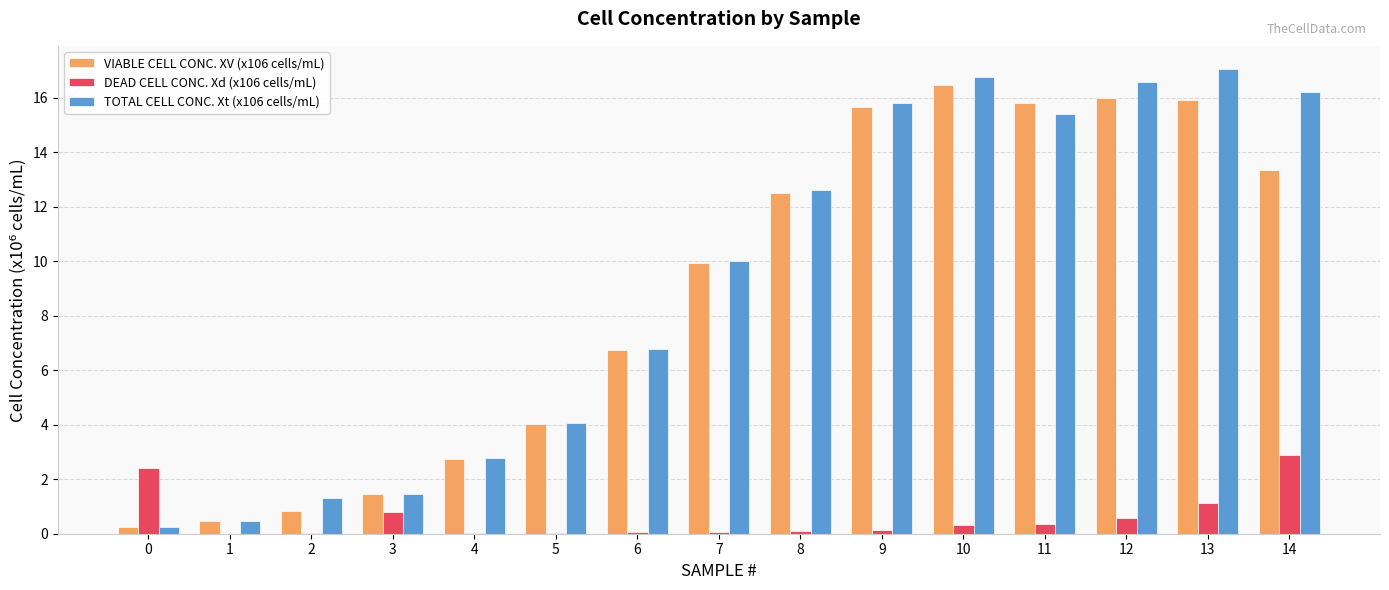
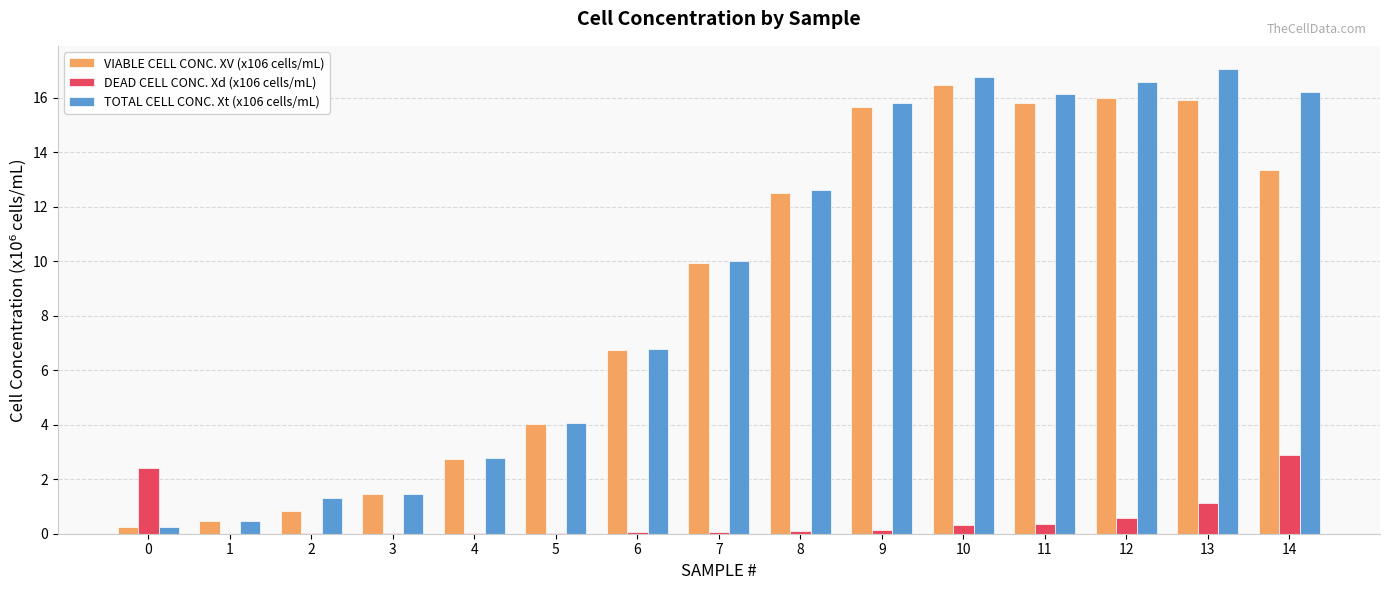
  {
    "VIABLE CELL CONC. XV (x106 cells/mL)": {
      "0": 0.3,
      "1": 0.5,
      "2": 0.8,
      "3": 1.5,
      "4": 2.7,
      "5": 4.0,
      "6": 6.7,
      "7": 9.9,
      "8": 12.5,
      "9": 15.7,
      "10": 16.5,
      "11": 15.8,
      "12": 16.0,
      "13": 15.9,
      "14": 13.3
    },
    "DEAD CELL CONC. Xd (x106 cells/mL)": {
      "0": 2.4,
-     "3": 0.8,
+     "3": 0.0,
      "8": 0.1,
      "9": 0.1,
      "10": 0.3,
      "11": 0.3,
      "12": 0.6,
      "13": 1.1,
      "14": 2.9
    },
    "TOTAL CELL CONC. Xt (x106 cells/mL)": {
      "0": 0.3,
      "1": 0.5,
      "2": 1.3,
      "3": 1.5,
      "4": 2.8,
      "5": 4.1,
      "6": 6.8,
      "7": 10.0,
      "8": 12.6,
      "9": 15.8,
      "10": 16.8,
-     "11": 15.4,
+     "11": 16.1,
      "12": 16.6,
      "13": 17.1,
      "14": 16.2
    }
  }
